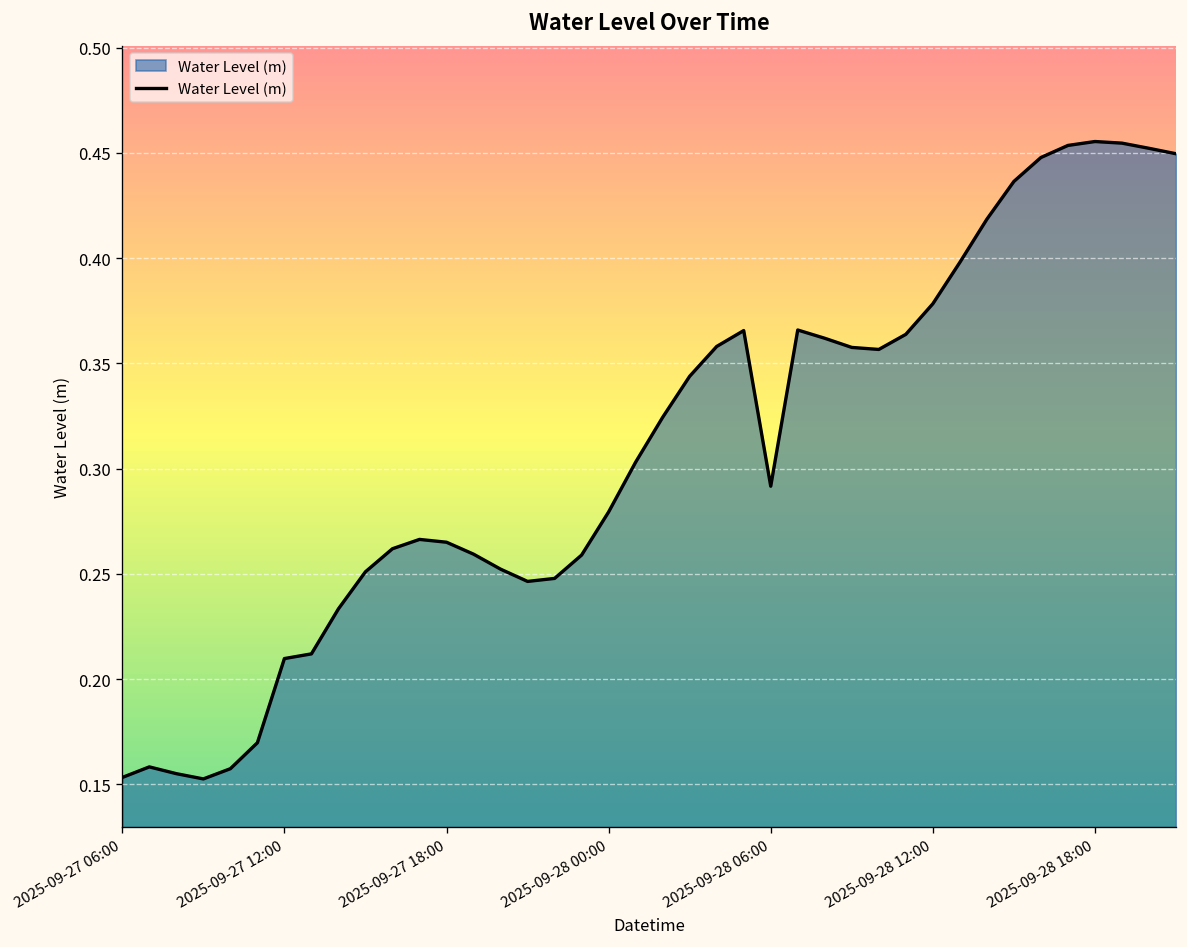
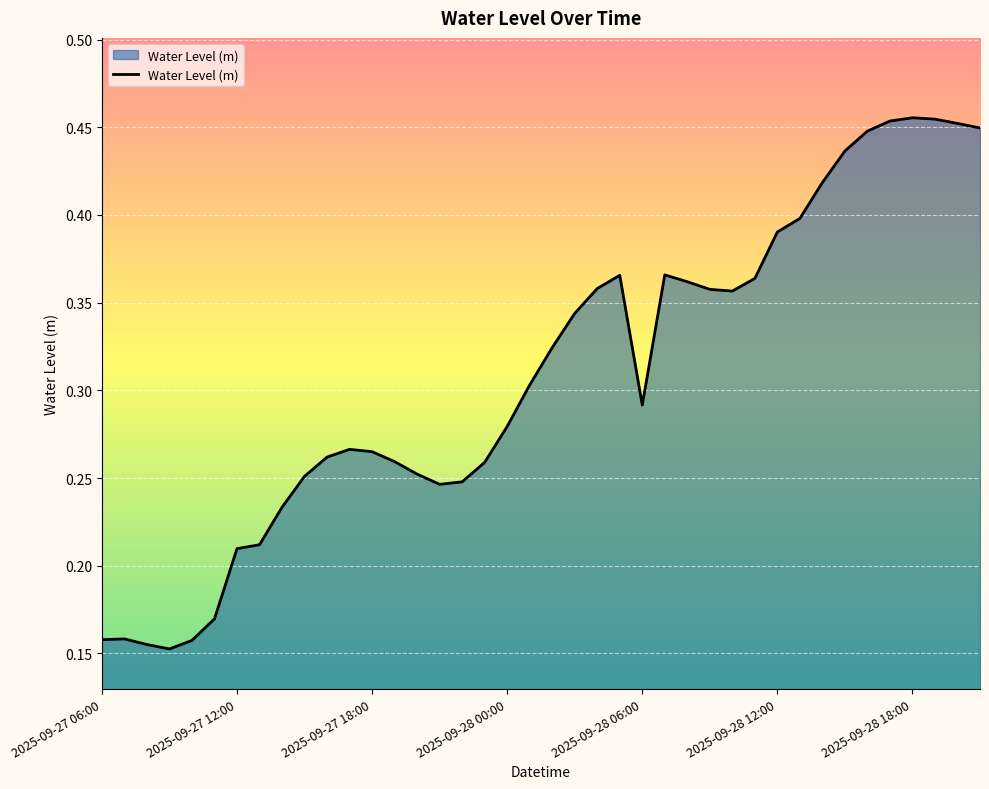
  {
-   "2025-09-27 06:00": 0.153,
+   "2025-09-27 06:00": 0.158,
    "2025-09-27 12:00": 0.210,
    "2025-09-27 18:00": 0.265,
    "2025-09-28 00:00": 0.279,
    "2025-09-28 06:00": 0.292,
-   "2025-09-28 12:00": 0.378,
+   "2025-09-28 12:00": 0.390,
    "2025-09-28 18:00": 0.455
  }
